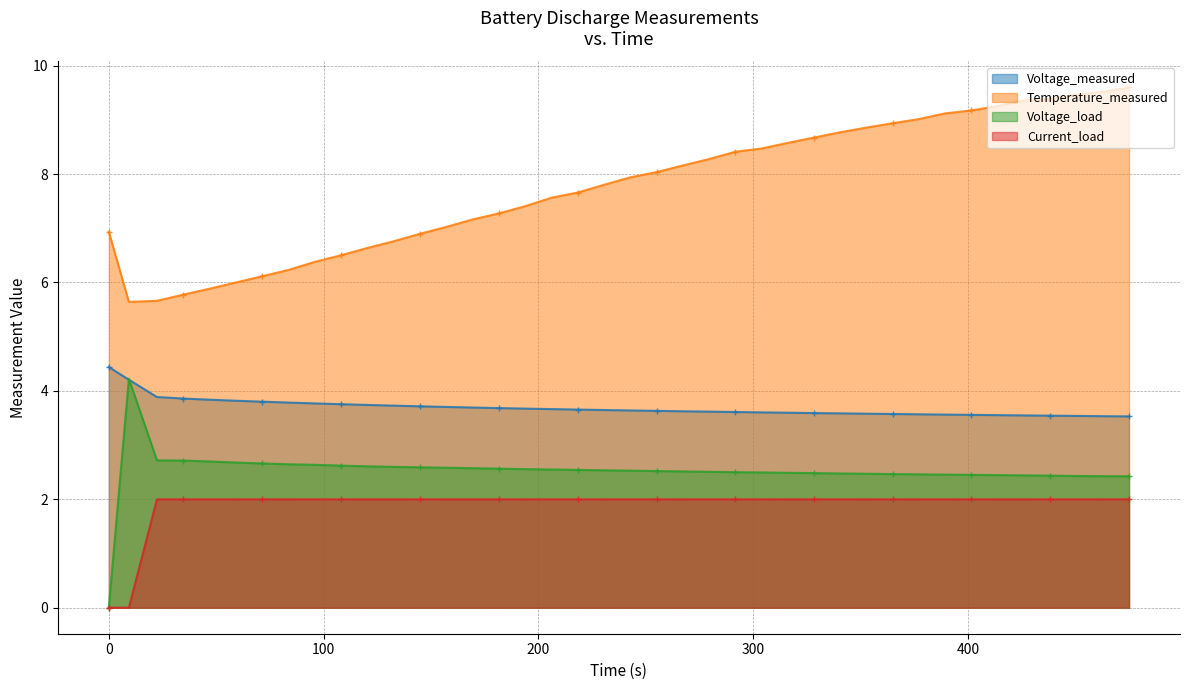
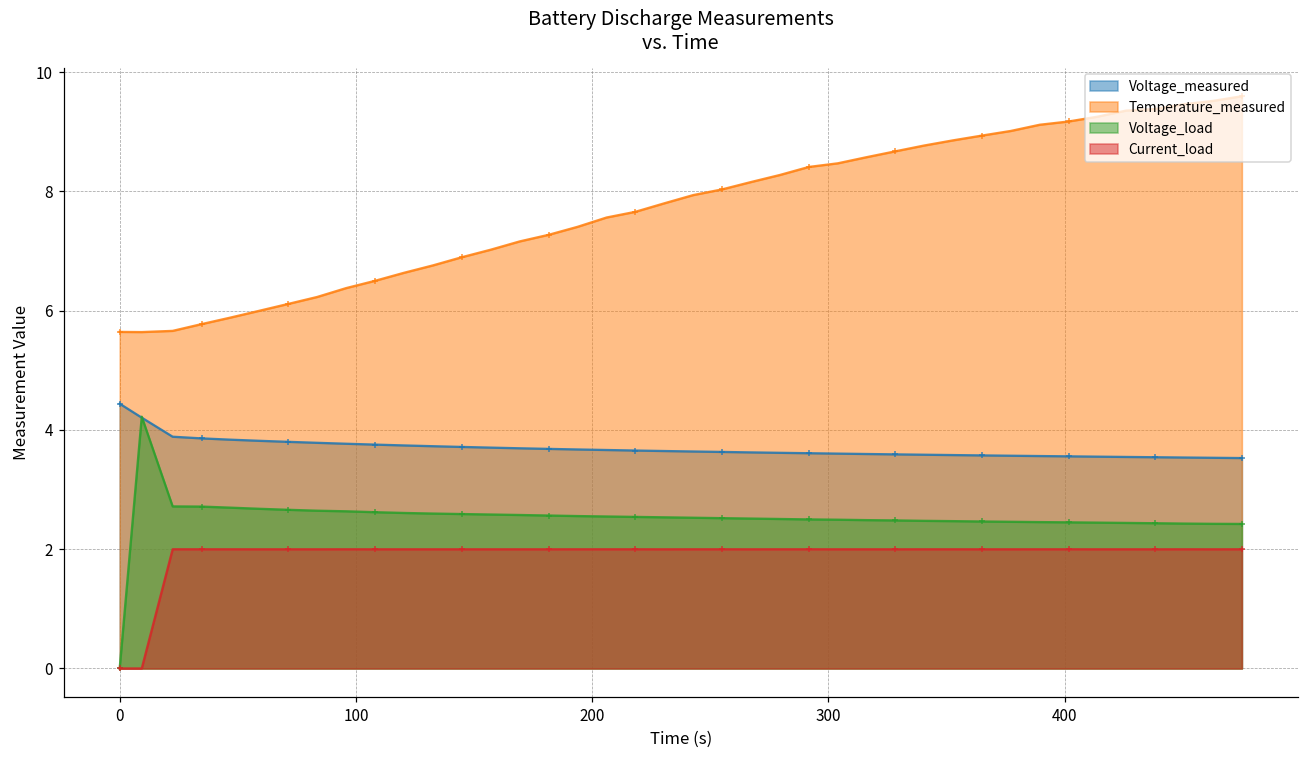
  {
    "Voltage_measured": {
      "0": 4.4
    },
    "Temperature_measured": {
-     "0": 6.9
+     "0": 5.6
    }
  }
